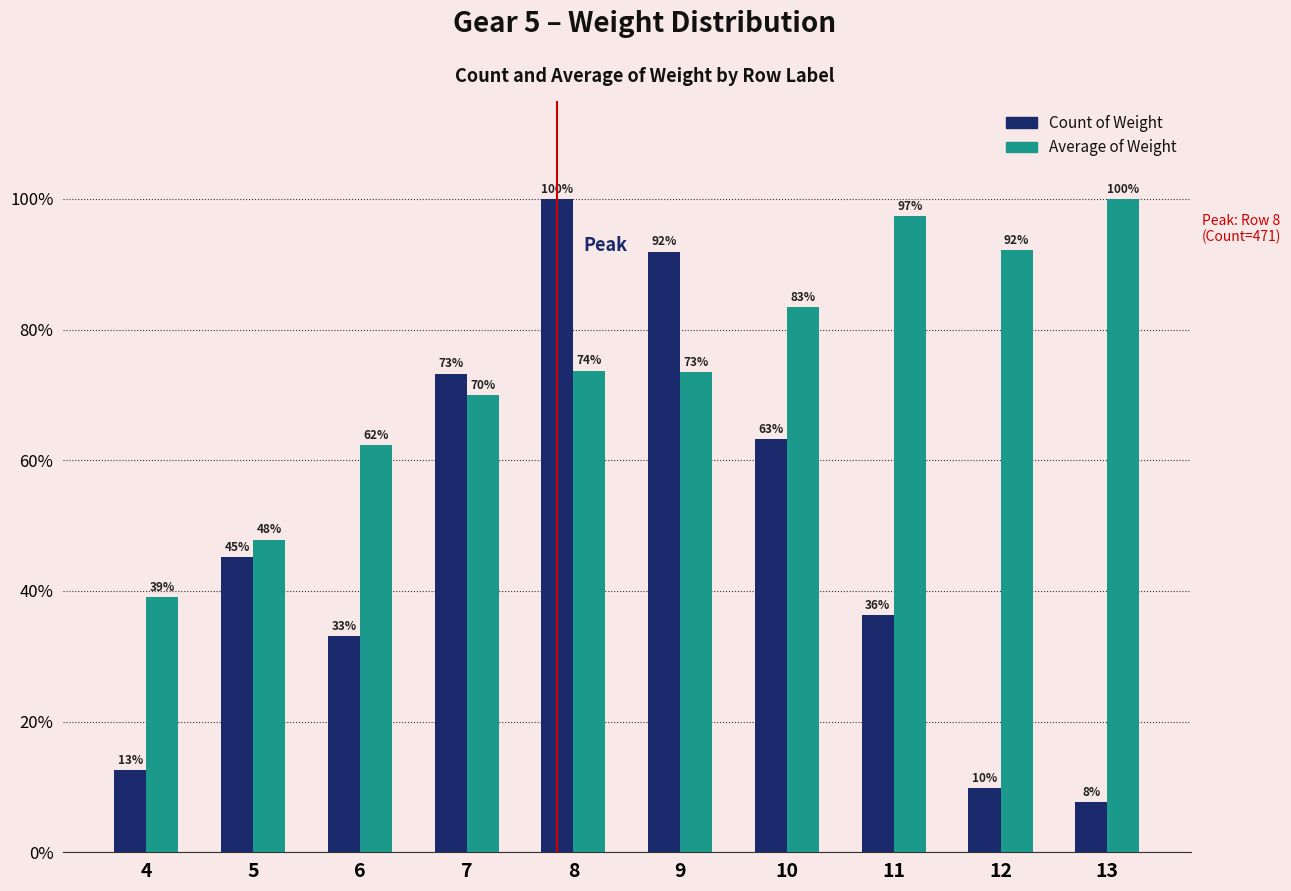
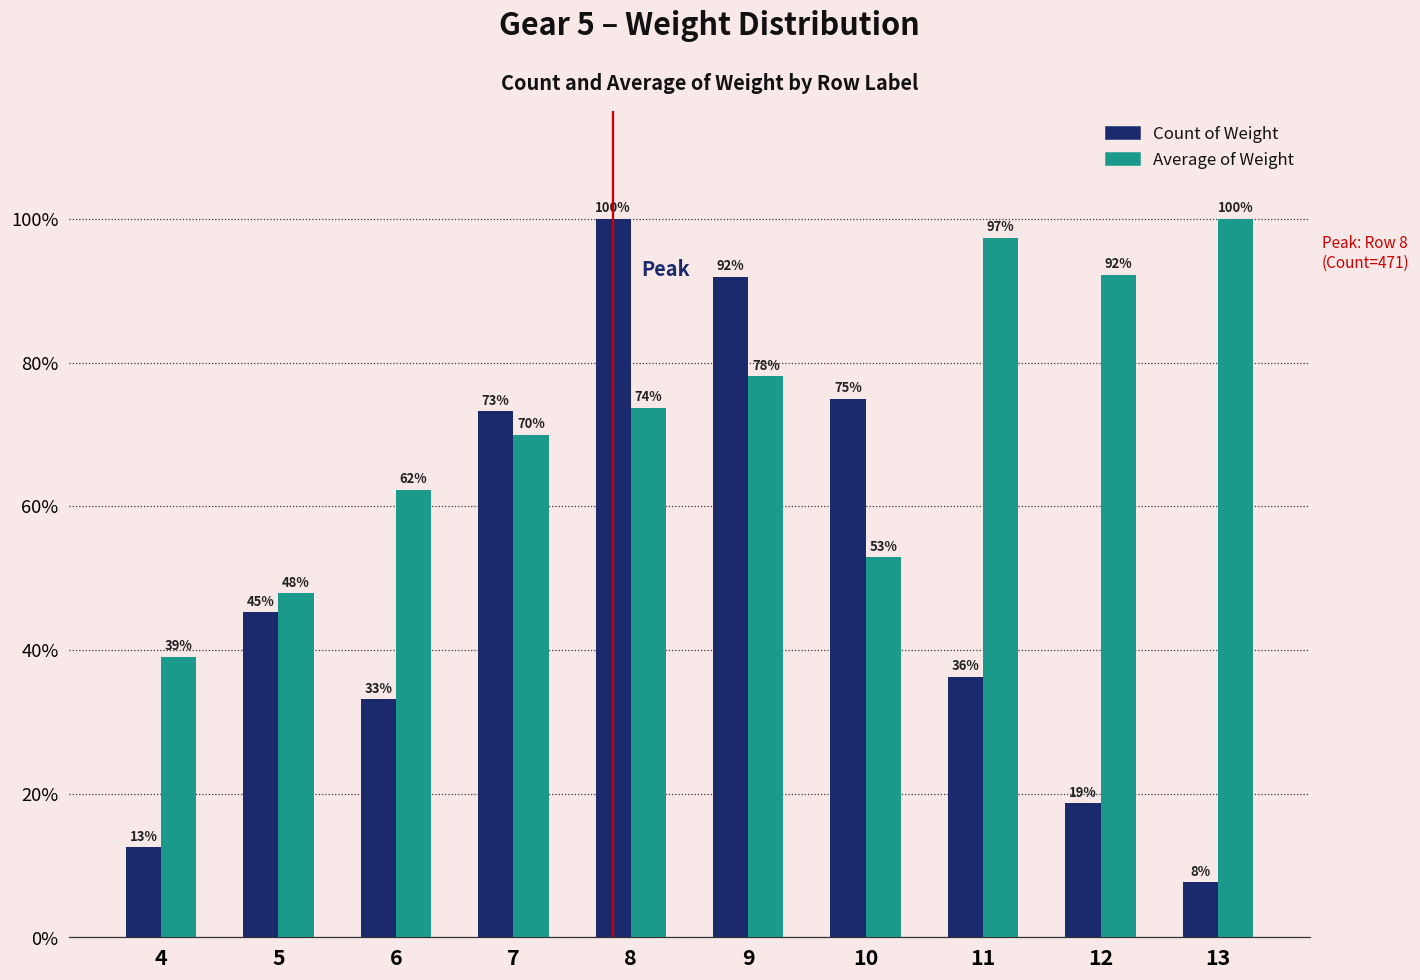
  {
    "Count of Weight": {
      "4": "13%",
      "5": "45%",
      "6": "33%",
      "7": "73%",
      "8": "100%",
      "9": "92%",
-     "10": "63%",
+     "10": "75%",
      "11": "36%",
-     "12": "10%",
+     "12": "19%",
      "13": "8%"
    },
    "Average of Weight": {
      "4": "39%",
      "5": "48%",
      "6": "62%",
      "7": "70%",
      "8": "74%",
-     "9": "73%",
-     "10": "83%",
+     "9": "78%",
+     "10": "53%",
      "11": "97%",
      "12": "92%",
      "13": "100%"
    }
  }
